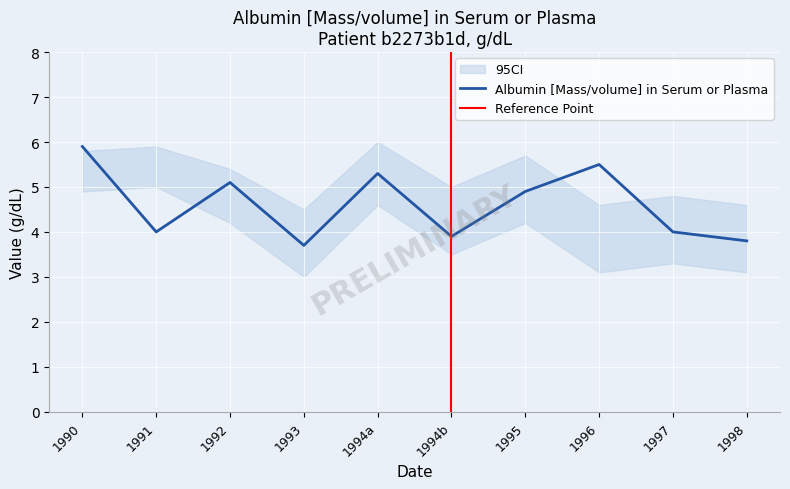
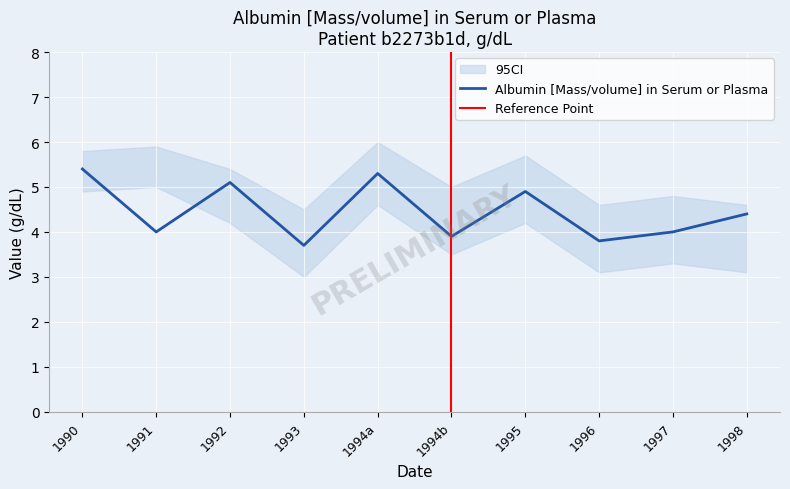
  {
    "Albumin [Mass/volume] in Serum or Plasma": {
-     "1990": 5.9,
+     "1990": 5.4,
      "1991": 4.0,
      "1992": 5.1,
      "1993": 3.7,
      "1994a": 5.3,
      "1994b": 3.9,
      "1995": 4.9,
-     "1996": 5.5,
+     "1996": 3.8,
      "1997": 4.0,
-     "1998": 3.8
+     "1998": 4.4
    }
  }
